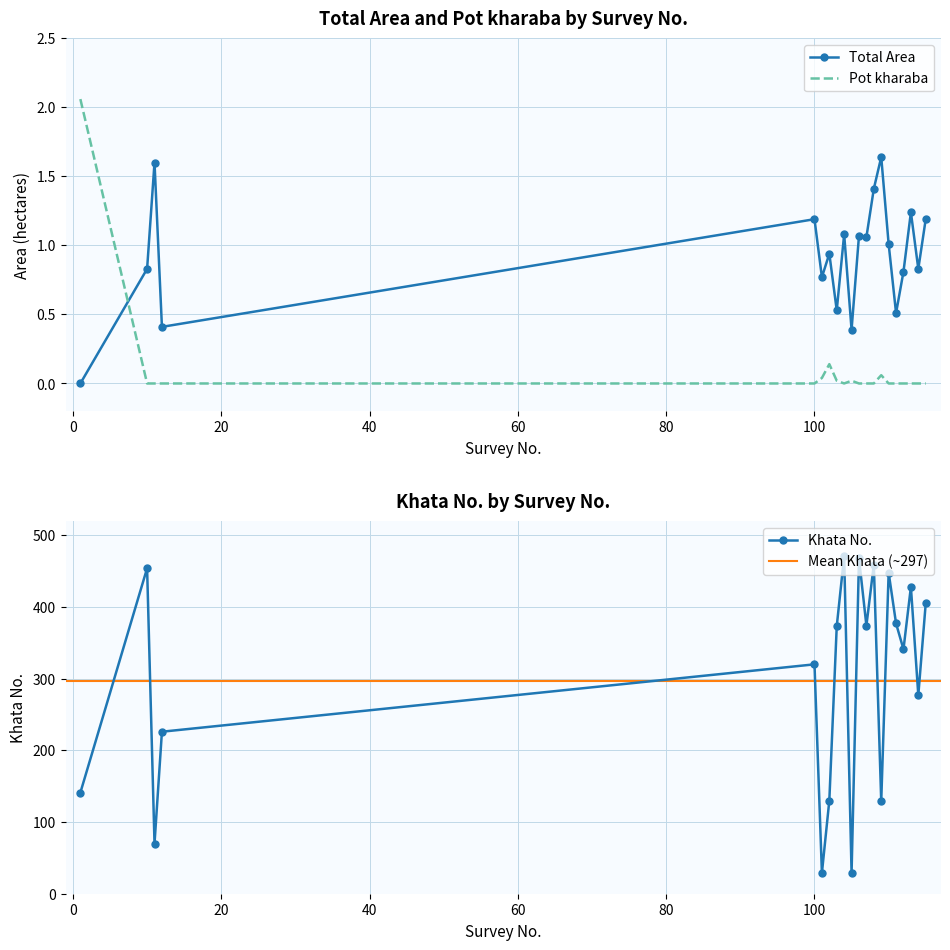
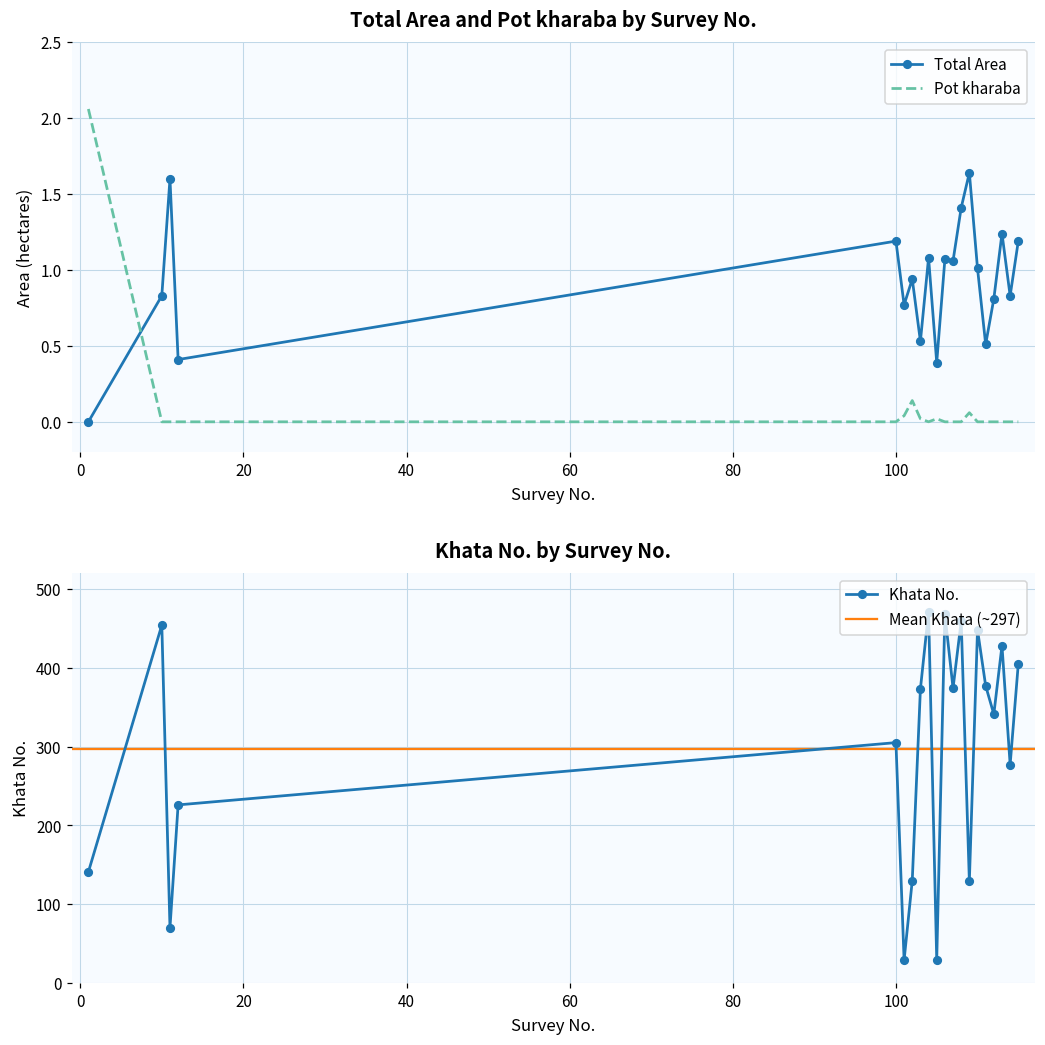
  {
    "Total Area and Pot kharaba by Survey No.": {
      "Total Area": {
        "100": 1.19
      },
      "Pot kharaba": {
        "100": 0.00
      }
    },
    "Khata No. by Survey No.": {
-     "100": 320
+     "100": 310
    }
  }
